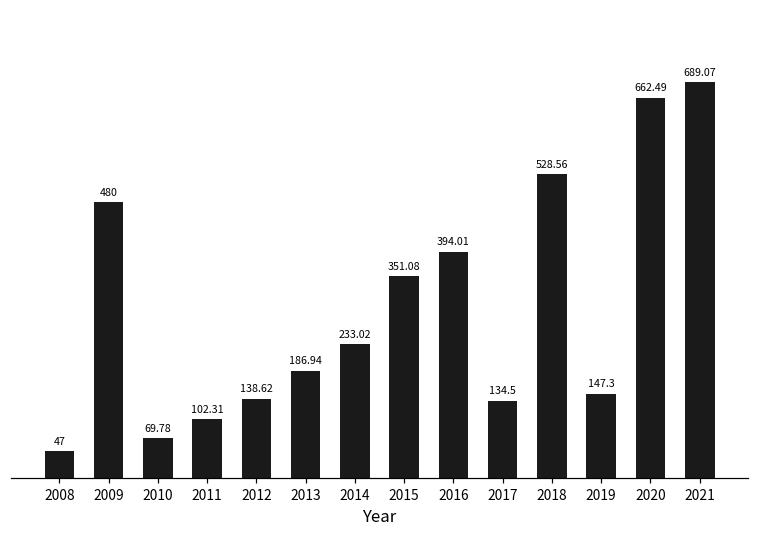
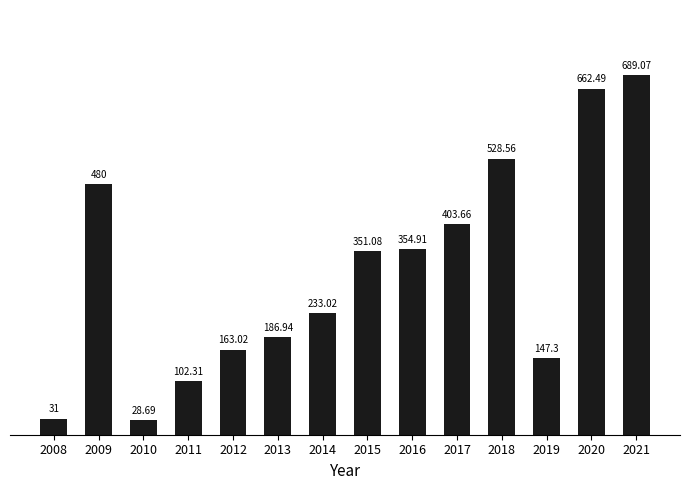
  {
-   "2008": 47,
+   "2008": 31,
    "2009": 480,
-   "2010": 69.78,
+   "2010": 28.69,
    "2011": 102.31,
-   "2012": 138.62,
+   "2012": 163.02,
    "2013": 186.94,
    "2014": 233.02,
    "2015": 351.08,
-   "2016": 394.01,
-   "2017": 134.5,
+   "2016": 354.91,
+   "2017": 403.66,
    "2018": 528.56,
    "2019": 147.3,
    "2020": 662.49,
    "2021": 689.07
  }
